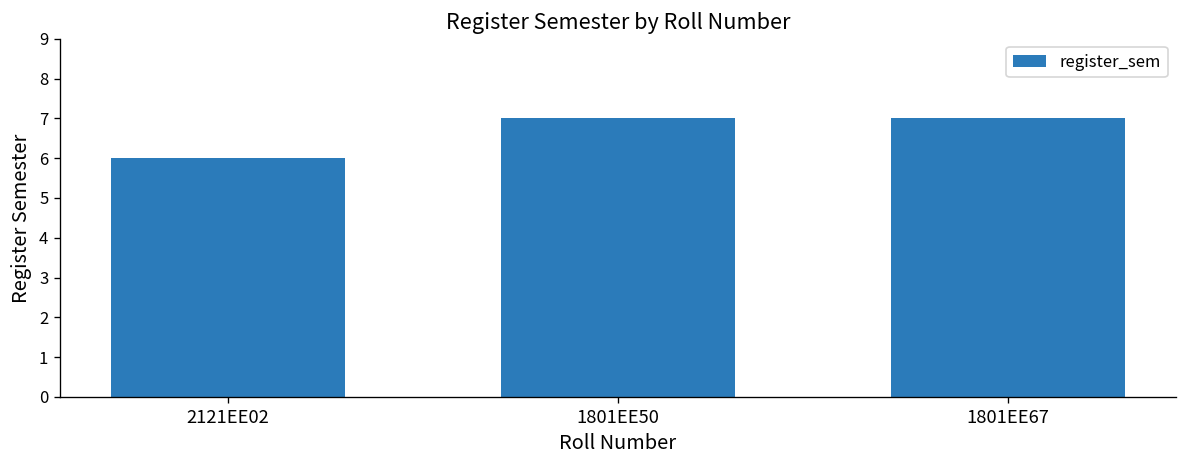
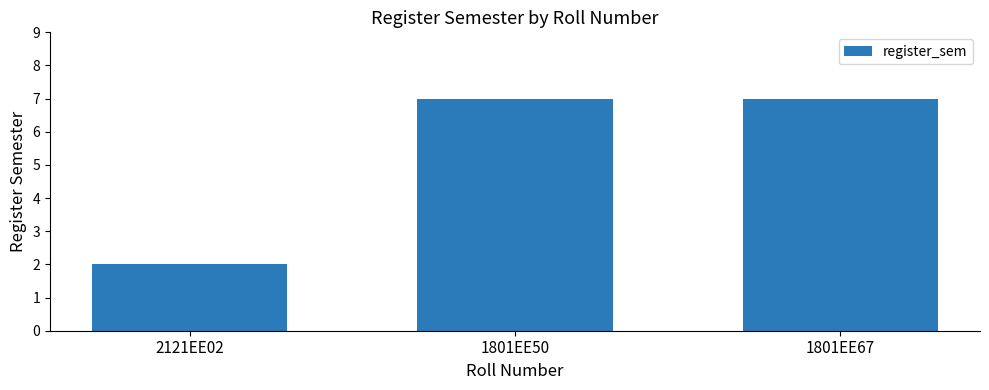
  {
-   "2121EE02": 6,
+   "2121EE02": 2,
    "1801EE50": 7,
    "1801EE67": 7
  }
